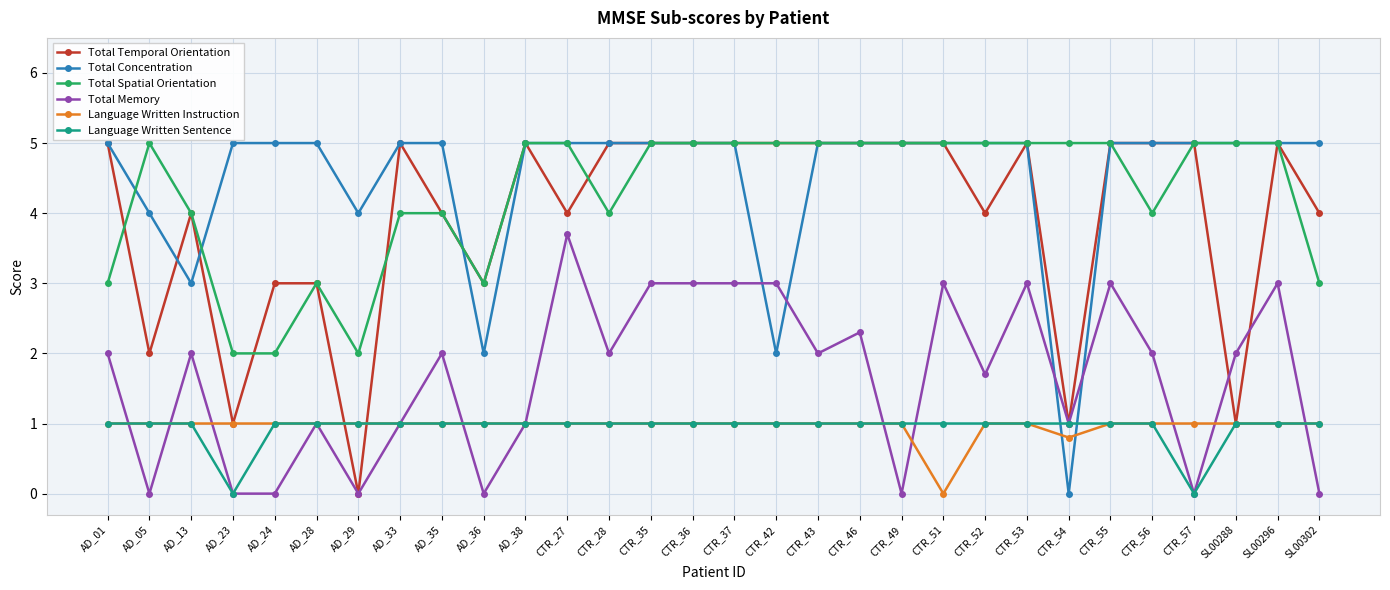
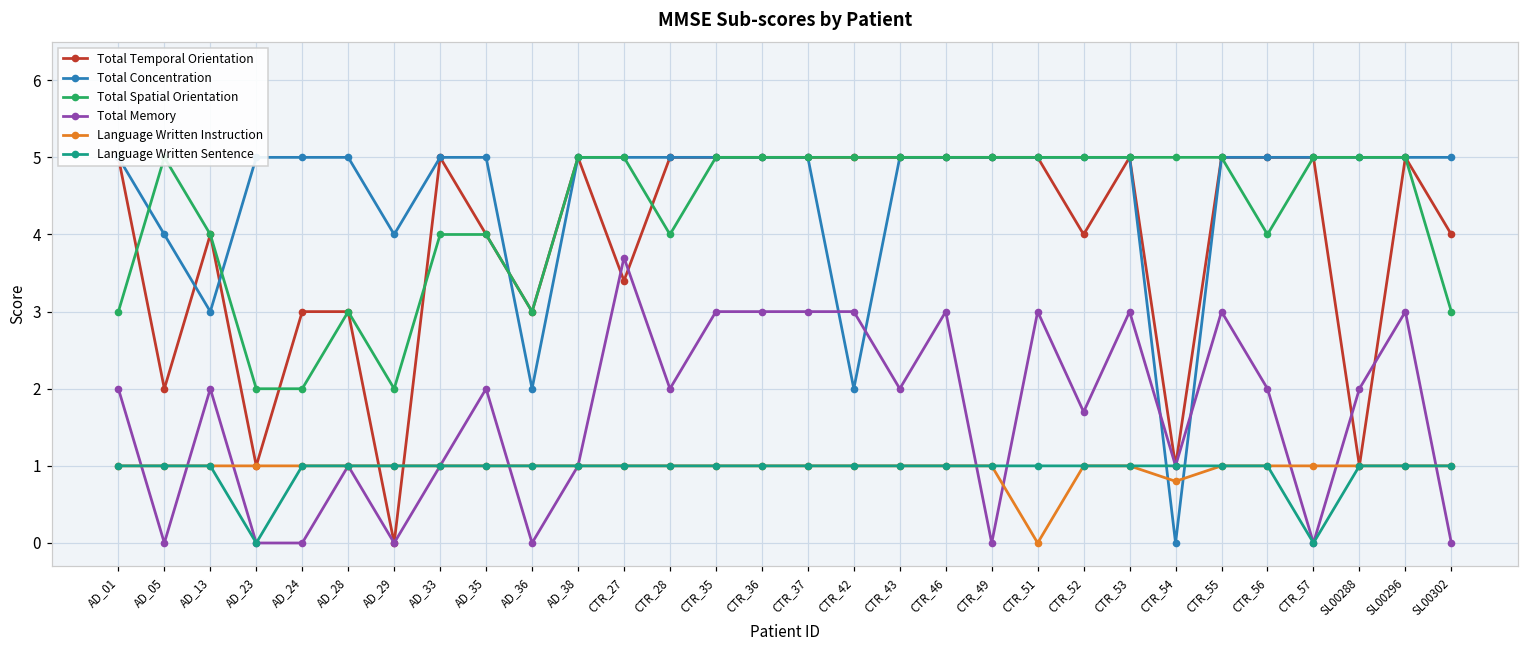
  {
    "Total Temporal Orientation": {
      "AD_05": 2.0,
      "AD_24": 3.0,
-     "CTR_27": 4.0,
+     "CTR_27": 3.4,
      "CTR_52": 4.0,
      "SL00302": 4.0
    },
    "Total Concentration": {
      "AD_05": 4.0,
      "AD_13": 3.0,
      "AD_23": 5.0,
      "AD_24": 5.0,
      "AD_28": 5.0,
      "AD_29": 4.0,
      "AD_35": 5.0,
      "AD_36": 2.0,
      "CTR_42": 2.0,
      "CTR_54": 0.0,
      "SL00302": 5.0
    },
    "Total Memory": {
      "AD_01": 2.0,
      "AD_05": 0.0,
      "AD_13": 2.0,
      "AD_24": 0.0,
      "AD_35": 2.0,
      "AD_36": 0.0,
      "CTR_27": 3.7,
      "CTR_28": 2.0,
      "CTR_35": 3.0,
      "CTR_36": 3.0,
      "CTR_37": 3.0,
      "CTR_42": 3.0,
      "CTR_43": 2.0,
-     "CTR_46": 2.3,
+     "CTR_46": 3.0,
      "CTR_49": 0.0,
      "CTR_51": 3.0,
      "CTR_52": 1.7,
      "CTR_53": 3.0,
      "CTR_55": 3.0,
      "CTR_56": 2.0,
      "SL00288": 2.0,
      "SL00296": 3.0,
      "SL00302": 0.0
    },
    "Language Written Instruction": {
      "CTR_51": 0.0,
      "CTR_54": 0.8,
      "CTR_57": 1.0
    }
  }
